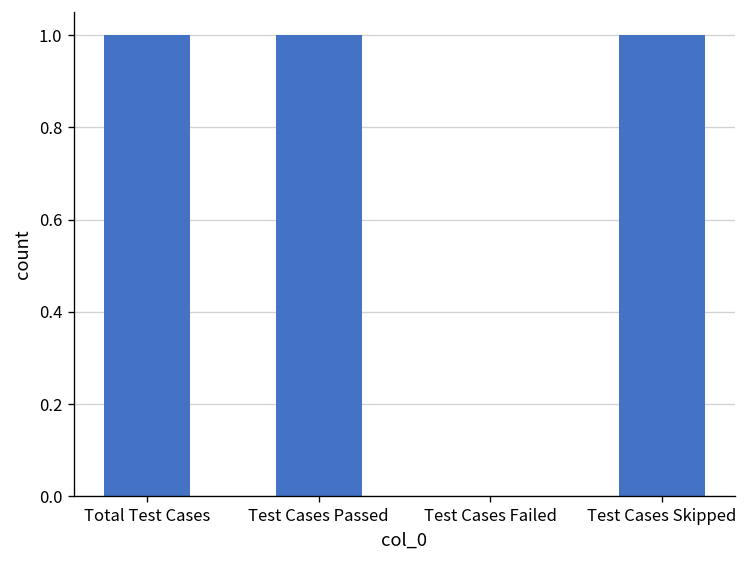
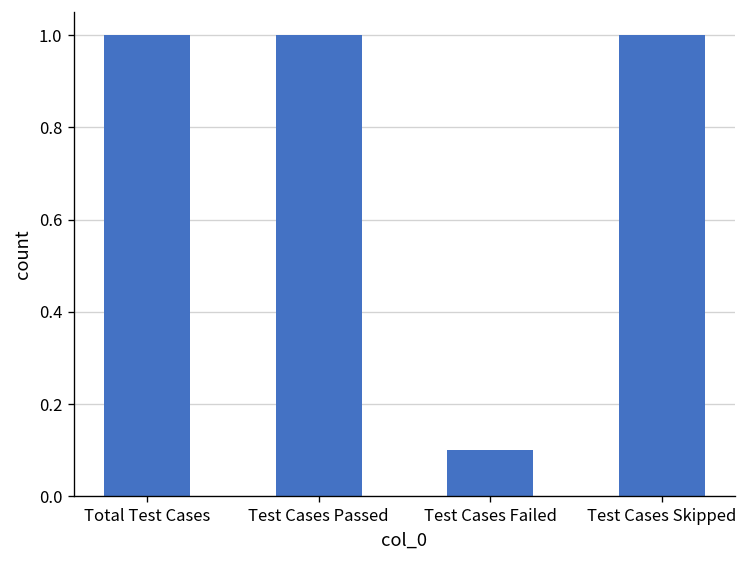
  {
    "Total Test Cases": 1.0,
    "Test Cases Passed": 1.0,
-   "Test Cases Failed": 0.0,
+   "Test Cases Failed": 0.1,
    "Test Cases Skipped": 1.0
  }
